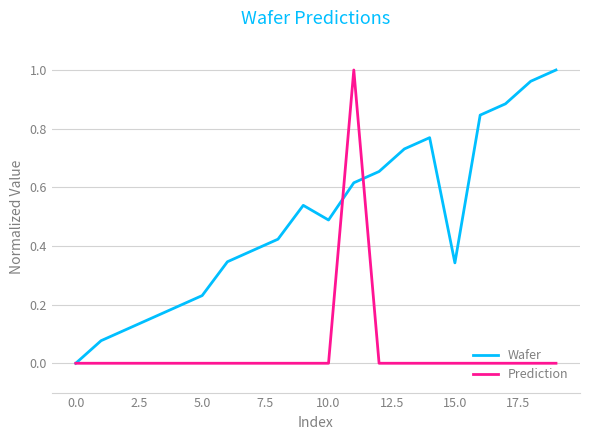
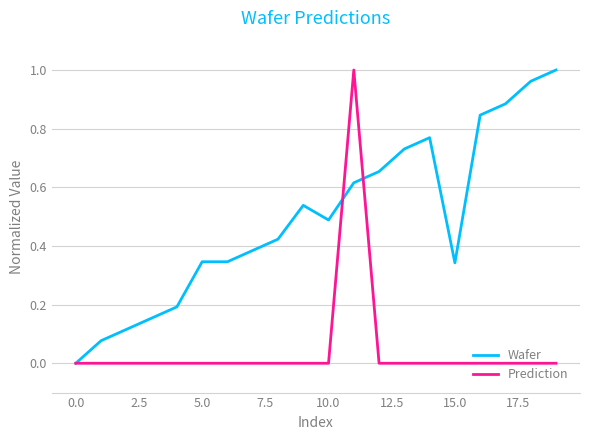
  {
    "Wafer": {
-     "5.0": 0.23,
+     "5.0": 0.35,
      "10.0": 0.49,
      "15.0": 0.34
    },
    "Prediction": {
      "5.0": 0.00,
      "10.0": 0.00,
      "15.0": 0.00
    }
  }
